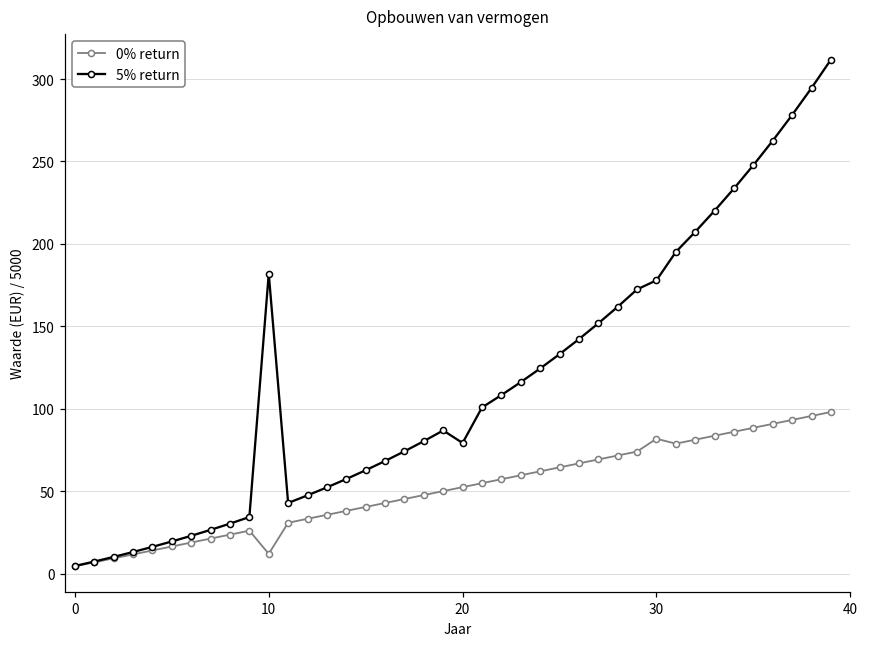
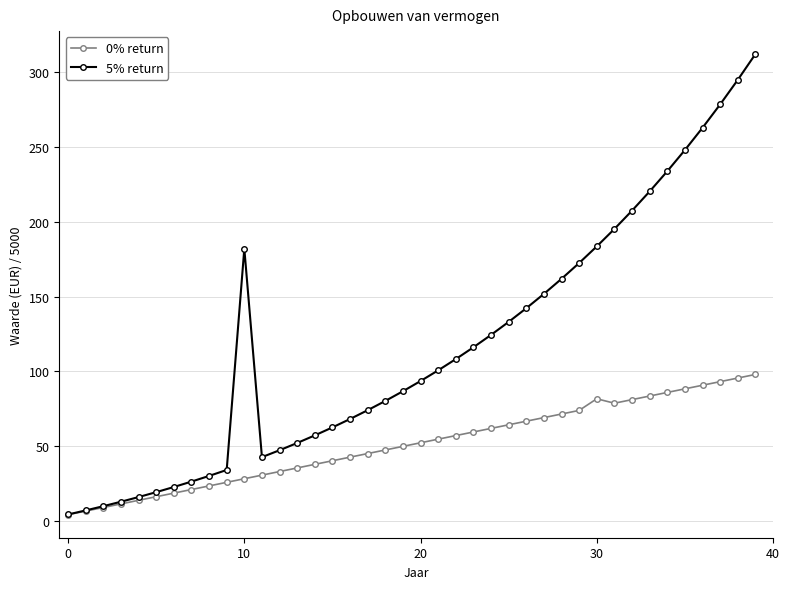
  {
    "0% return": {
-     "10": 12,
+     "10": 28,
      "20": 52,
      "30": 82
    },
    "5% return": {
      "10": 182,
-     "20": 79,
-     "30": 178
+     "20": 94,
+     "30": 183
    }
  }
